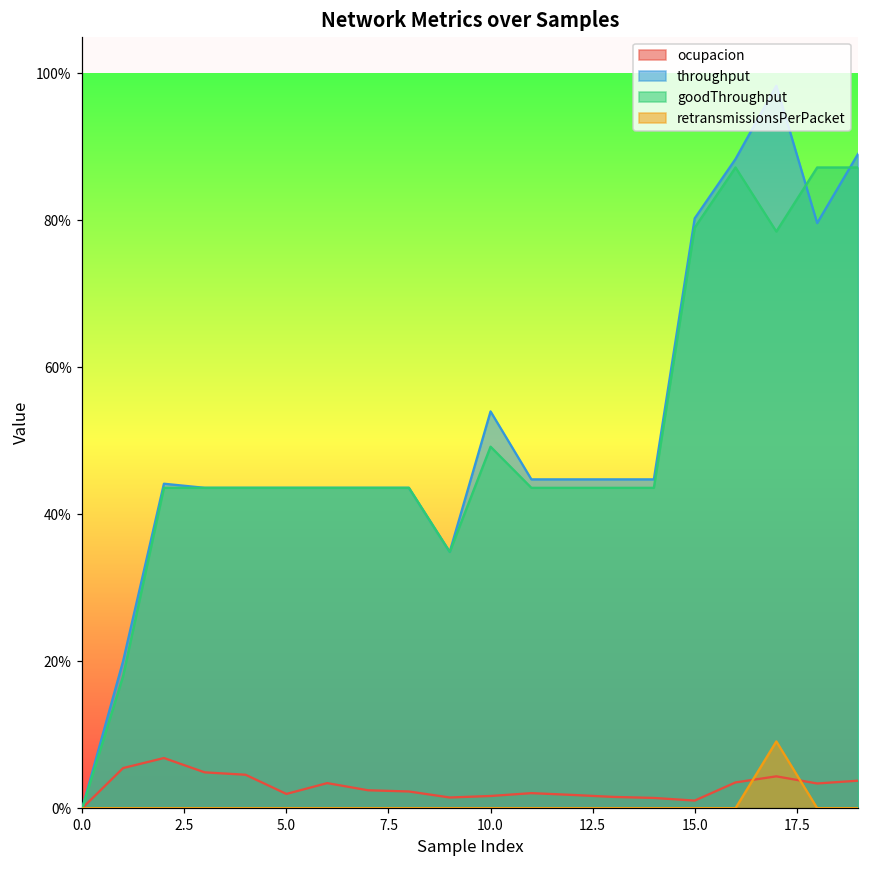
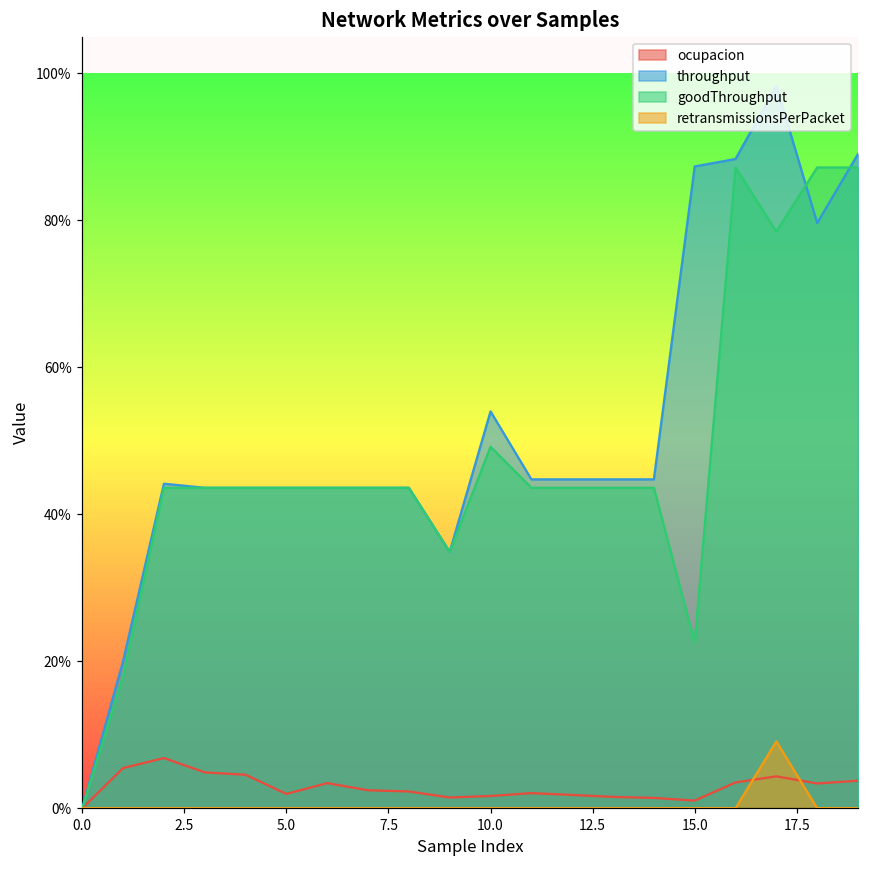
  {
    "ocupacion": {
      "5.0": "2%",
      "10.0": "2%",
      "15.0": "1%"
    },
    "throughput": {
      "10.0": "54%",
-     "15.0": "80%"
+     "15.0": "87%"
    },
    "goodThroughput": {
      "10.0": "49%",
-     "15.0": "79%"
+     "15.0": "23%"
    },
    "retransmissionsPerPacket": {
      "5.0": "0%",
      "10.0": "0%",
      "15.0": "0%"
    }
  }
